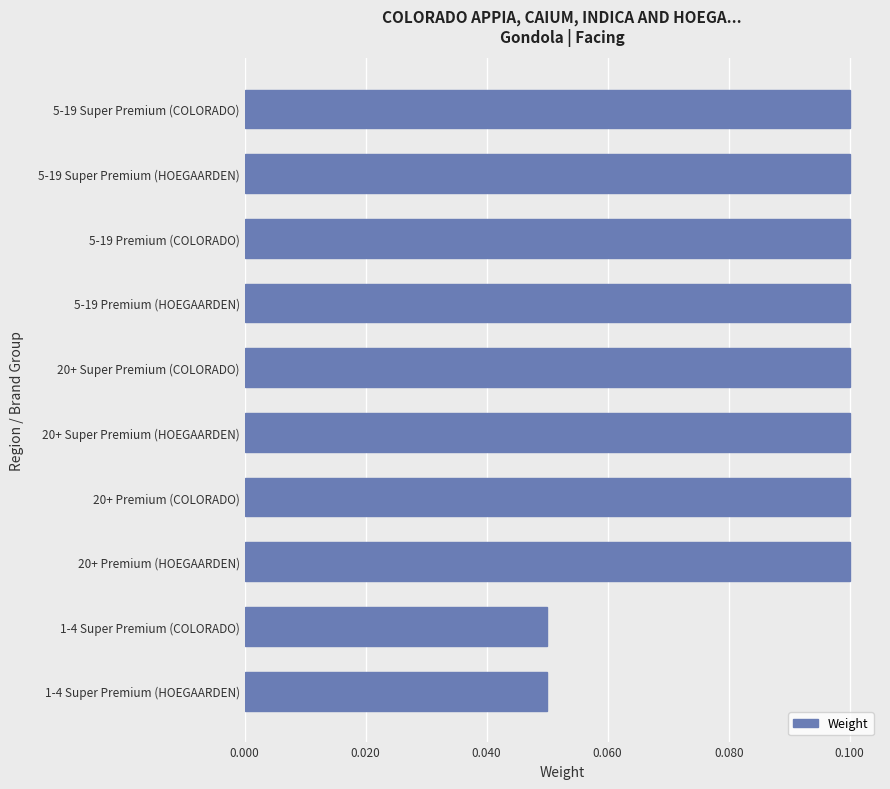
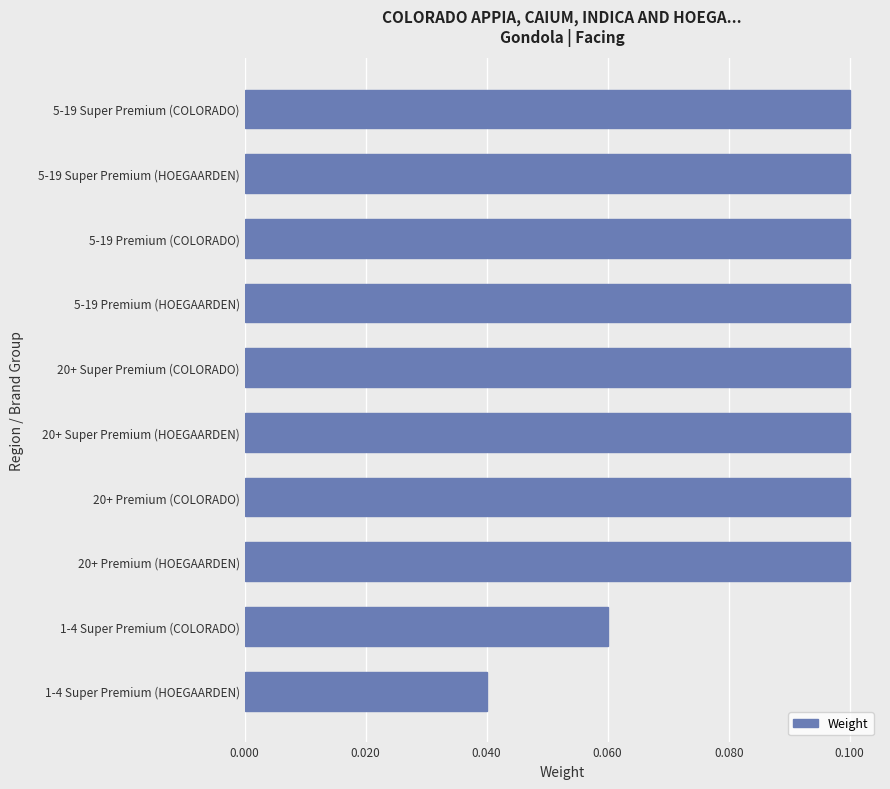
  {
    "5-19 Super Premium (COLORADO)": 0.10,
    "5-19 Super Premium (HOEGAARDEN)": 0.10,
    "5-19 Premium (COLORADO)": 0.10,
    "5-19 Premium (HOEGAARDEN)": 0.10,
    "20+ Super Premium (COLORADO)": 0.10,
    "20+ Super Premium (HOEGAARDEN)": 0.10,
    "20+ Premium (COLORADO)": 0.10,
    "20+ Premium (HOEGAARDEN)": 0.10,
-   "1-4 Super Premium (COLORADO)": 0.05,
-   "1-4 Super Premium (HOEGAARDEN)": 0.05
+   "1-4 Super Premium (COLORADO)": 0.06,
+   "1-4 Super Premium (HOEGAARDEN)": 0.04
  }
